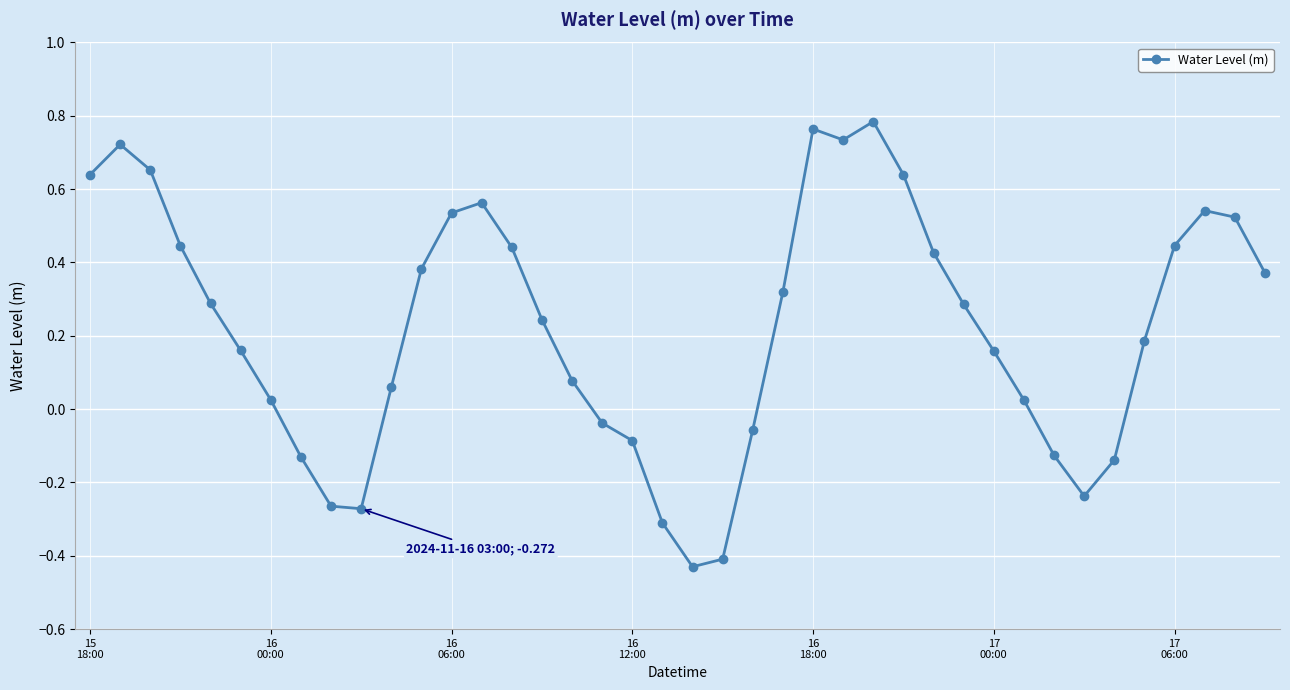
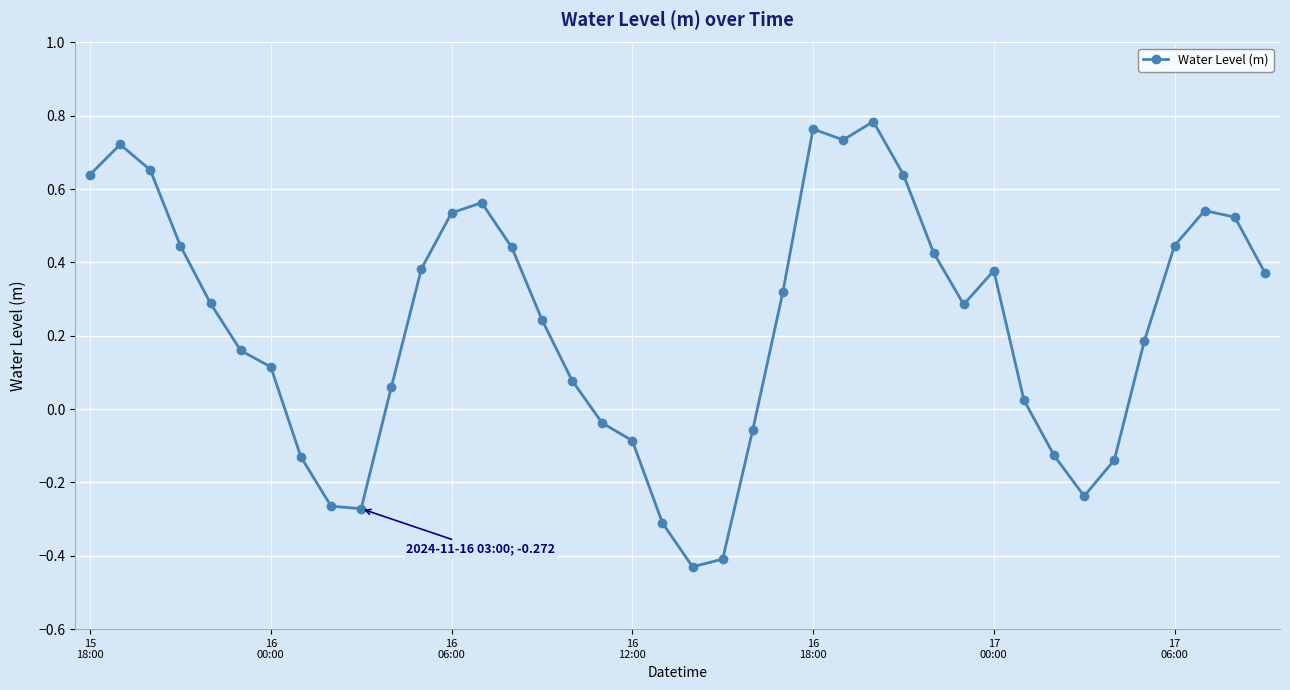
  {
    "15 18:00": 0.64,
-   "16 00:00": 0.03,
+   "16 00:00": 0.12,
    "16 06:00": 0.54,
    "16 12:00": -0.09,
    "16 18:00": 0.76,
-   "17 00:00": 0.16,
+   "17 00:00": 0.38,
    "17 06:00": 0.45
  }
